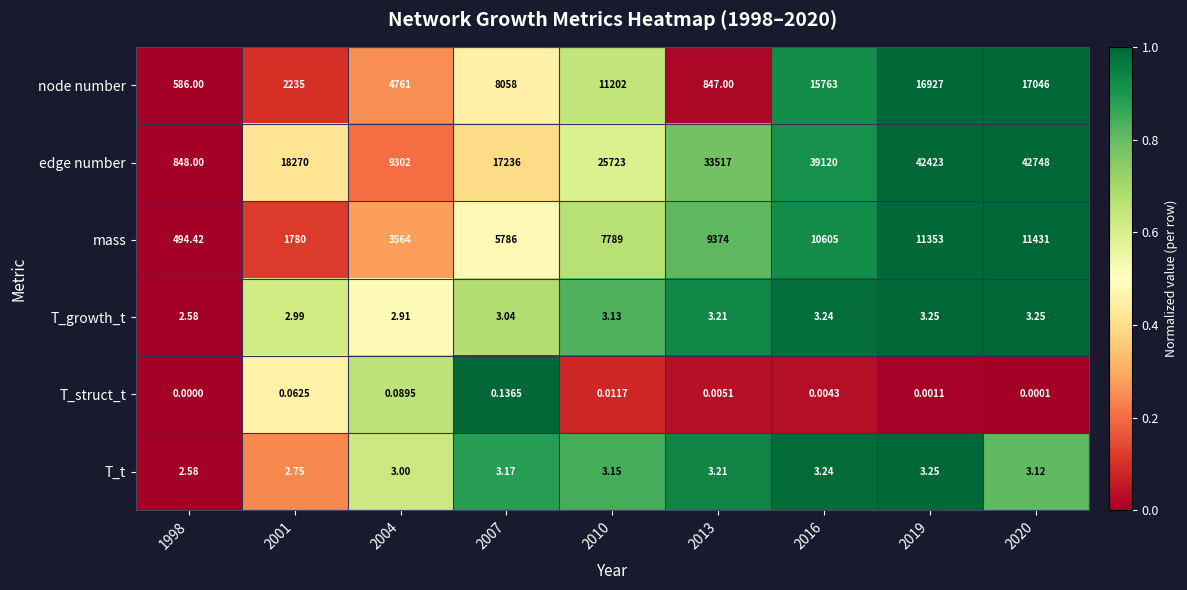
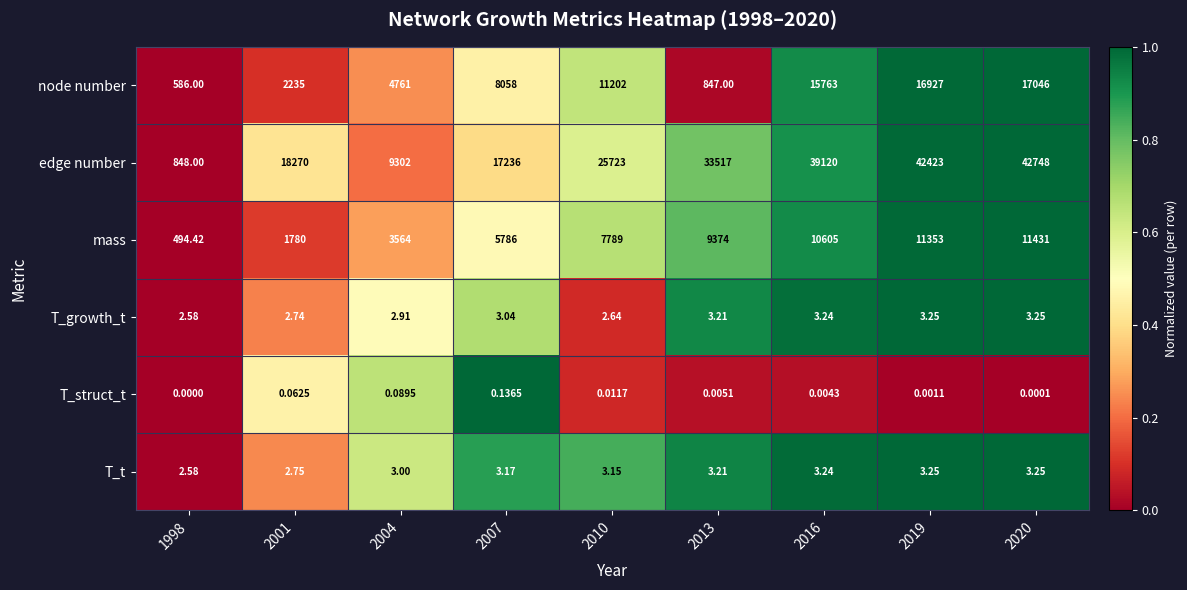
  {
    "node number": {
      "1998": 586.00,
      "2001": 2235,
      "2004": 4761,
      "2007": 8058,
      "2010": 11202,
      "2013": 847.00,
      "2016": 15763,
      "2019": 16927,
      "2020": 17046
    },
    "edge number": {
      "1998": 848.00,
      "2001": 18270,
      "2004": 9302,
      "2007": 17236,
      "2010": 25723,
      "2013": 33517,
      "2016": 39120,
      "2019": 42423,
      "2020": 42748
    },
    "mass": {
      "1998": 494.42,
      "2001": 1780,
      "2004": 3564,
      "2007": 5786,
      "2010": 7789,
      "2013": 9374,
      "2016": 10605,
      "2019": 11353,
      "2020": 11431
    },
    "T_growth_t": {
      "1998": 2.58,
-     "2001": 2.99,
+     "2001": 2.74,
      "2004": 2.91,
      "2007": 3.04,
-     "2010": 3.13,
+     "2010": 2.64,
      "2013": 3.21,
      "2016": 3.24,
      "2019": 3.25,
      "2020": 3.25
    },
    "T_struct_t": {
      "1998": 0.0000,
      "2001": 0.0625,
      "2004": 0.0895,
      "2007": 0.1365,
      "2010": 0.0117,
      "2013": 0.0051,
      "2016": 0.0043,
      "2019": 0.0011,
      "2020": 0.0001
    },
    "T_t": {
      "1998": 2.58,
      "2001": 2.75,
      "2004": 3.00,
      "2007": 3.17,
      "2010": 3.15,
      "2013": 3.21,
      "2016": 3.24,
      "2019": 3.25,
-     "2020": 3.12
+     "2020": 3.25
    }
  }
